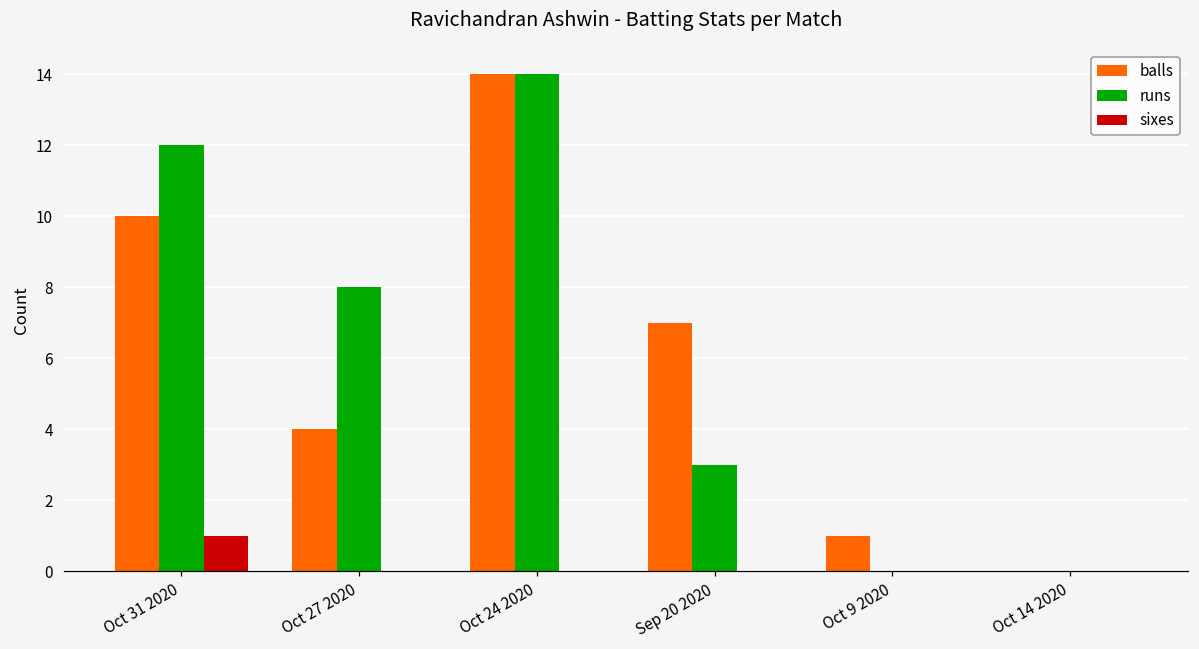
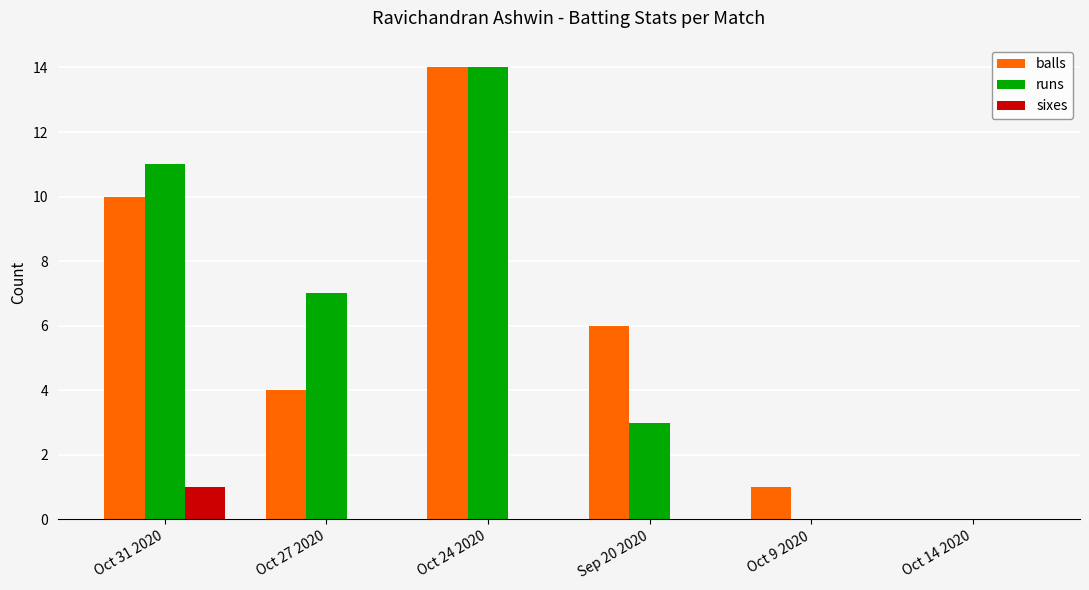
  {
    "balls": {
      "Oct 31 2020": 10,
      "Oct 27 2020": 4,
      "Oct 24 2020": 14,
-     "Sep 20 2020": 7,
+     "Sep 20 2020": 6,
      "Oct 9 2020": 1,
      "Oct 14 2020": 0
    },
    "runs": {
-     "Oct 31 2020": 12,
-     "Oct 27 2020": 8,
+     "Oct 31 2020": 11,
+     "Oct 27 2020": 7,
      "Oct 24 2020": 14,
      "Sep 20 2020": 3,
      "Oct 9 2020": 0,
      "Oct 14 2020": 0
    },
    "sixes": {
      "Oct 31 2020": 1,
      "Oct 27 2020": 0,
      "Oct 24 2020": 0,
      "Sep 20 2020": 0,
      "Oct 9 2020": 0,
      "Oct 14 2020": 0
    }
  }
